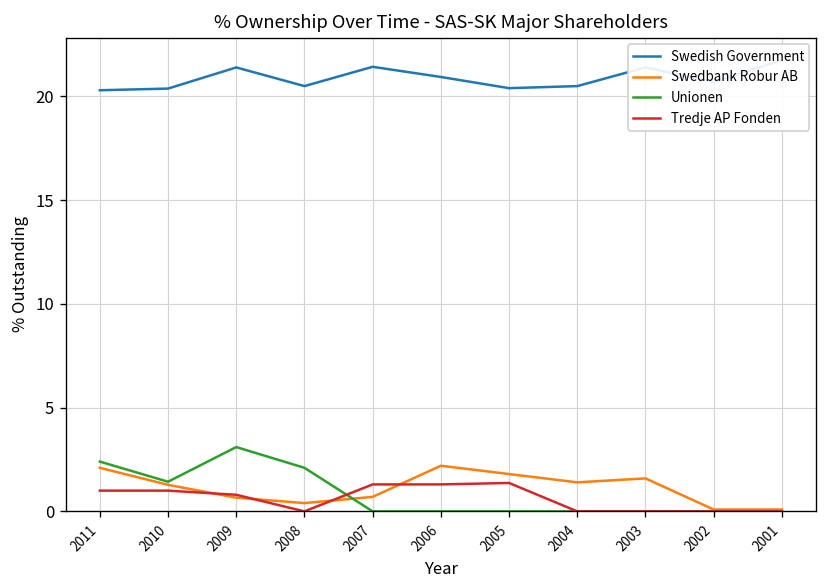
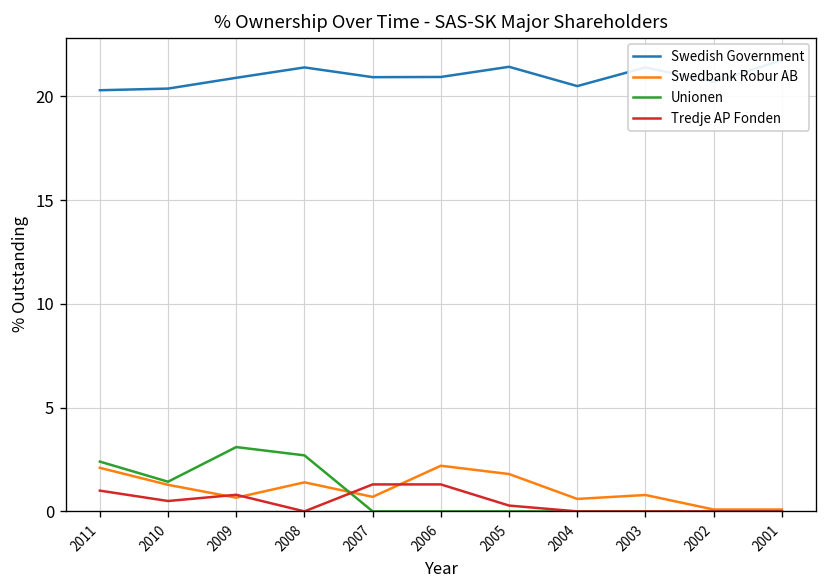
  {
    "Swedish Government": {
      "2011": 20.3,
      "2010": 20.4,
-     "2009": 21.4,
-     "2008": 20.5,
-     "2007": 21.4,
+     "2009": 20.9,
+     "2008": 21.4,
+     "2007": 20.9,
      "2006": 20.9,
-     "2005": 20.4,
+     "2005": 21.4,
      "2004": 20.5
    },
    "Swedbank Robur AB": {
      "2011": 2.1,
      "2010": 1.3,
-     "2008": 0.4,
+     "2008": 1.4,
      "2007": 0.7,
      "2006": 2.2,
      "2005": 1.8,
-     "2004": 1.4,
-     "2003": 1.6
+     "2004": 0.6,
+     "2003": 0.8
    },
    "Unionen": {
      "2011": 2.4,
      "2010": 1.4,
      "2009": 3.1,
-     "2008": 2.1,
+     "2008": 2.7,
      "2007": 0.0,
      "2006": 0.0,
      "2005": 0.0
    },
    "Tredje AP Fonden": {
      "2011": 1.0,
-     "2010": 1.0,
+     "2010": 0.5,
      "2008": 0.0,
      "2007": 1.3,
      "2006": 1.3,
-     "2005": 1.4
+     "2005": 0.3
    }
  }
